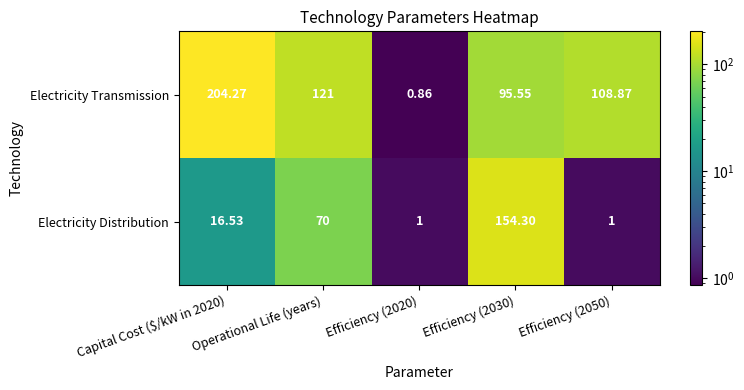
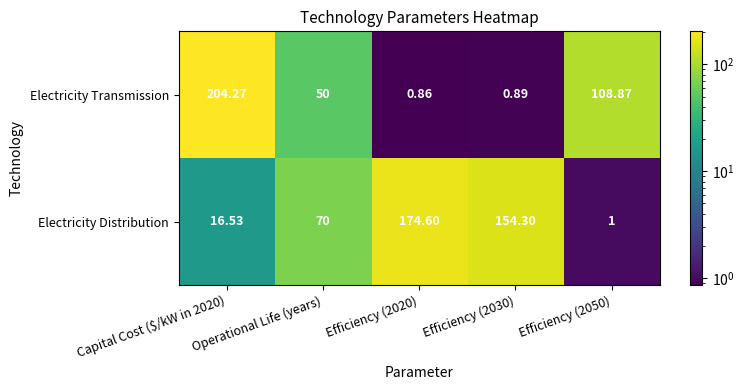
  {
    "Electricity Transmission": {
      "Capital Cost ($/kW in 2020)": 204.27,
-     "Operational Life (years)": 121,
+     "Operational Life (years)": 50,
      "Efficiency (2020)": 0.86,
-     "Efficiency (2030)": 95.55,
+     "Efficiency (2030)": 0.89,
      "Efficiency (2050)": 108.87
    },
    "Electricity Distribution": {
      "Capital Cost ($/kW in 2020)": 16.53,
      "Operational Life (years)": 70,
-     "Efficiency (2020)": 1,
+     "Efficiency (2020)": 174.60,
      "Efficiency (2030)": 154.30,
      "Efficiency (2050)": 1
    }
  }
